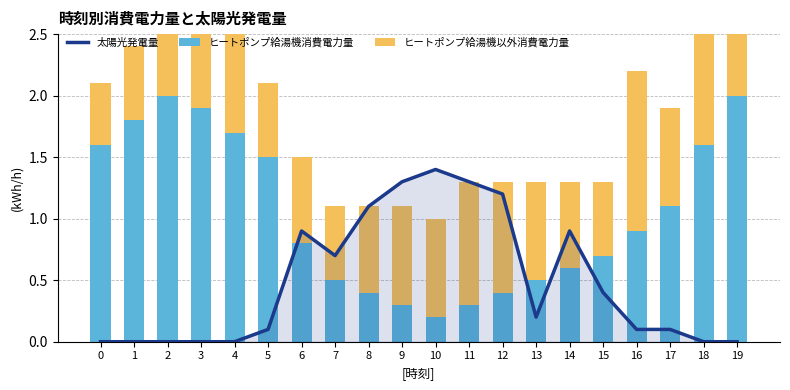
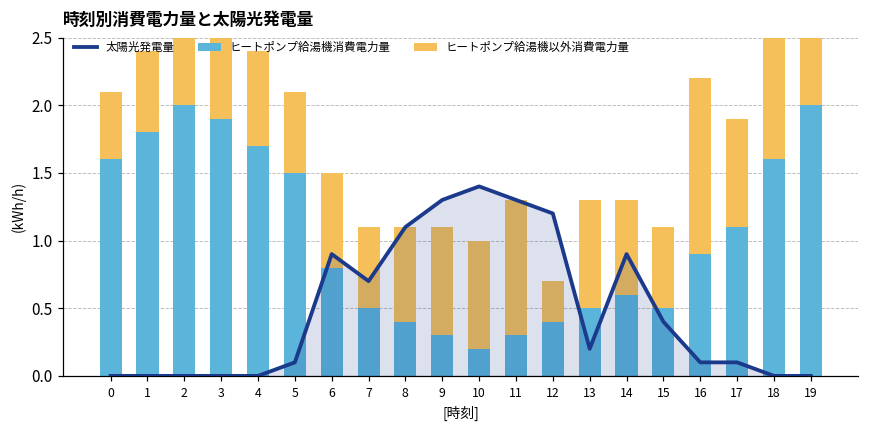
  {
    "太陽光発電量": {
      "0": 0.0,
      "1": 0.0,
      "2": 0.0,
      "3": 0.0,
      "4": 0.0,
      "5": 0.1,
      "6": 0.9,
      "7": 0.7,
      "8": 1.1,
      "9": 1.3,
      "10": 1.4,
      "11": 1.3,
      "12": 1.2,
      "13": 0.2,
      "14": 0.9,
      "15": 0.4,
      "16": 0.1,
      "17": 0.1,
      "18": 0.0,
      "19": 0.0
    },
    "ヒートポンプ給湯機消費電力量": {
      "0": 1.6,
      "1": 1.8,
      "2": 2.0,
      "3": 1.9,
      "4": 1.7,
      "5": 1.5,
      "6": 0.8,
      "7": 0.5,
      "8": 0.4,
      "9": 0.3,
      "10": 0.2,
      "11": 0.3,
      "12": 0.4,
      "13": 0.5,
      "14": 0.6,
-     "15": 0.7,
+     "15": 0.5,
      "16": 0.9,
      "17": 1.1,
      "18": 1.6,
      "19": 2.0
    },
    "ヒートポンプ給湯機以外消費電力量": {
      "0": 0.5,
      "1": 0.6,
      "2": 0.5,
      "3": 0.6,
-     "4": 0.8,
+     "4": 0.7,
      "5": 0.6,
      "6": 0.7,
      "7": 0.6,
      "8": 0.7,
      "9": 0.8,
      "10": 0.8,
      "11": 1.0,
-     "12": 0.9,
+     "12": 0.3,
      "13": 0.8,
      "14": 0.7,
      "15": 0.6,
      "16": 1.3,
      "17": 0.8,
      "18": 0.9
    }
  }
